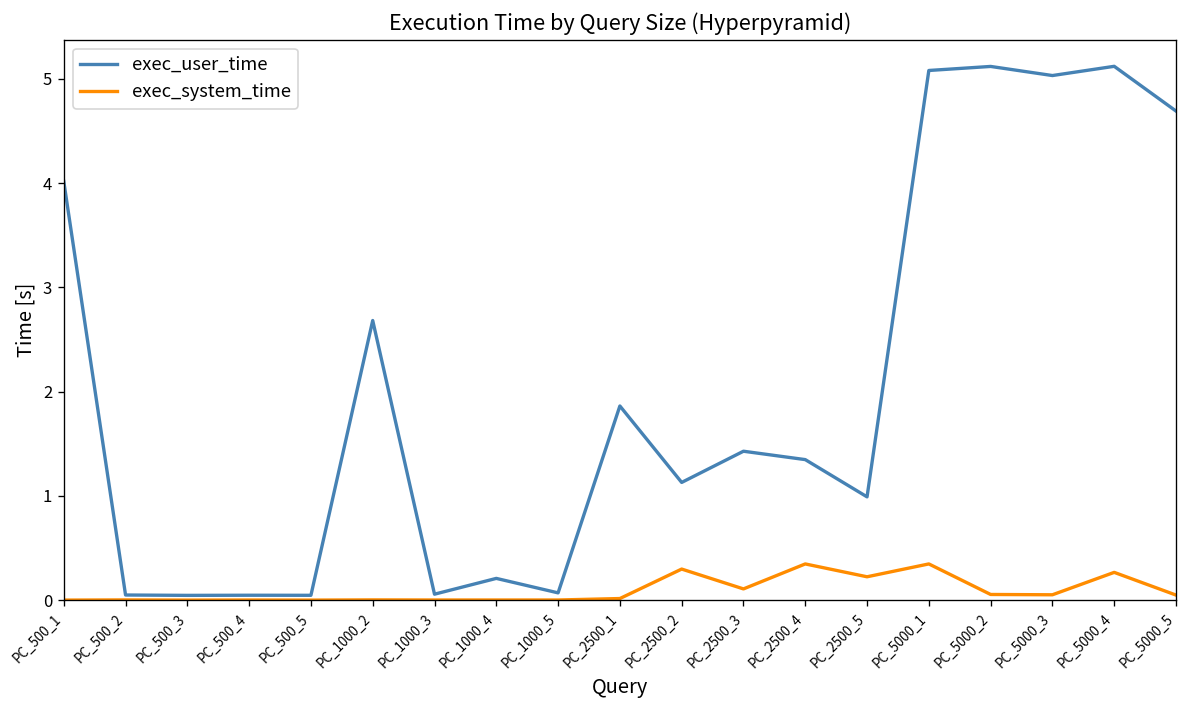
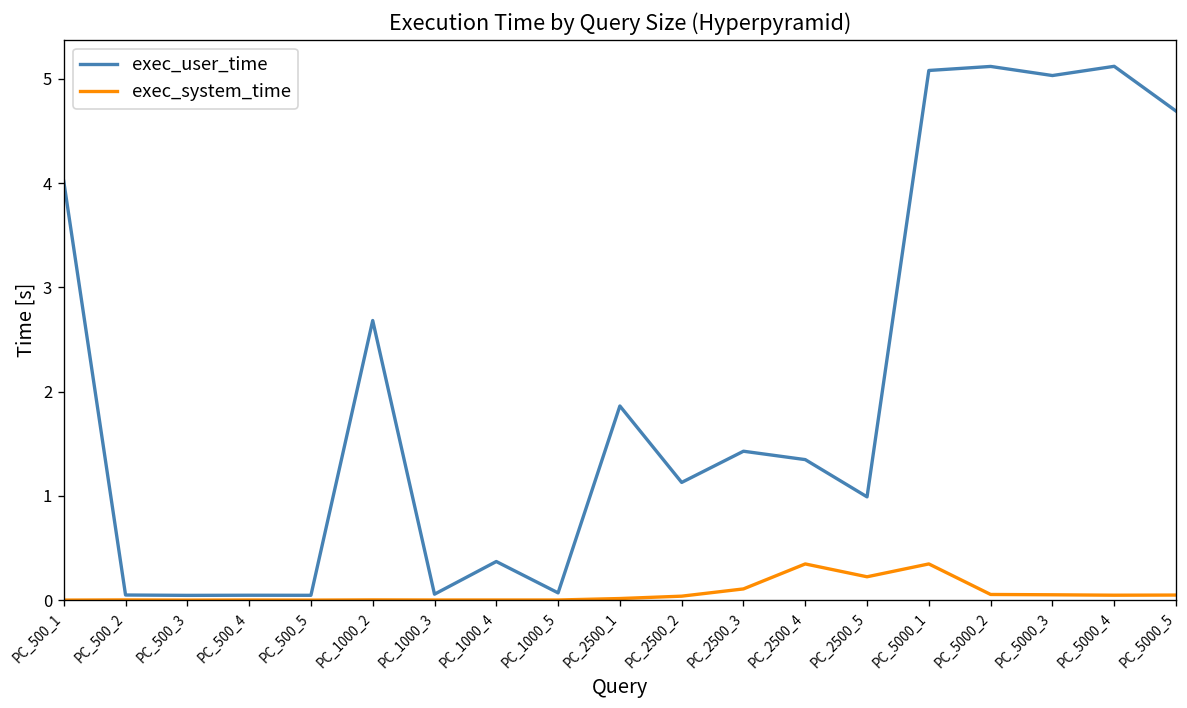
  {
    "exec_user_time": {
      "PC_500_1": 4.0,
      "PC_500_2": 0.0,
      "PC_500_3": 0.0,
      "PC_500_4": 0.0,
      "PC_500_5": 0.0,
      "PC_1000_2": 2.7,
      "PC_1000_3": 0.1,
-     "PC_1000_4": 0.2,
+     "PC_1000_4": 0.4,
      "PC_1000_5": 0.1,
      "PC_2500_1": 1.9,
      "PC_2500_2": 1.1,
      "PC_2500_3": 1.4,
      "PC_2500_4": 1.3,
      "PC_2500_5": 1.0,
      "PC_5000_1": 5.1,
      "PC_5000_2": 5.1,
      "PC_5000_3": 5.0,
      "PC_5000_4": 5.1,
      "PC_5000_5": 4.7
    },
    "exec_system_time": {
      "PC_500_1": 0.0,
      "PC_500_2": 0.0,
      "PC_500_3": 0.0,
      "PC_500_4": 0.0,
      "PC_500_5": 0.0,
      "PC_1000_2": 0.0,
      "PC_1000_3": 0.0,
      "PC_1000_4": 0.0,
      "PC_1000_5": 0.0,
      "PC_2500_1": 0.0,
-     "PC_2500_2": 0.3,
+     "PC_2500_2": 0.0,
      "PC_2500_3": 0.1,
      "PC_2500_4": 0.3,
      "PC_2500_5": 0.2,
      "PC_5000_1": 0.3,
      "PC_5000_2": 0.1,
      "PC_5000_3": 0.1,
-     "PC_5000_4": 0.3,
+     "PC_5000_4": 0.0,
      "PC_5000_5": 0.0
    }
  }
